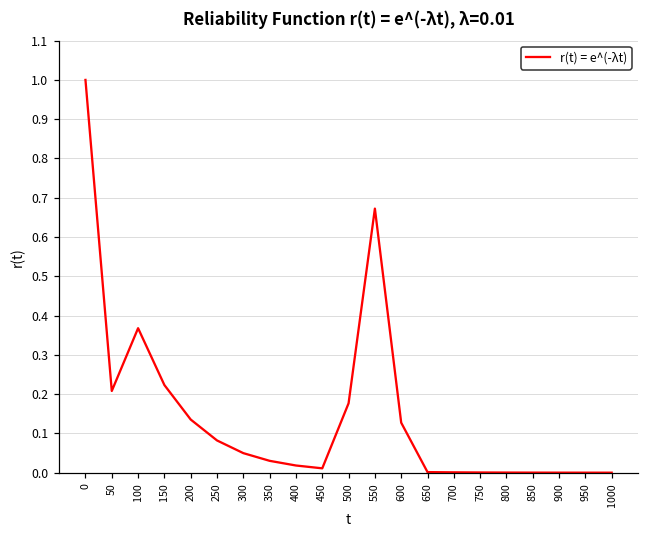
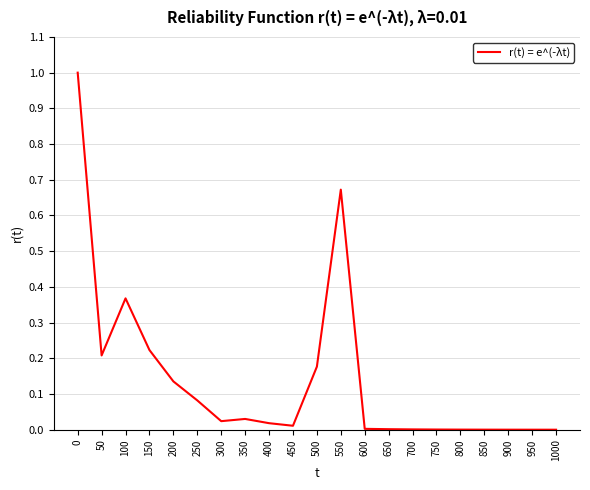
  {
    "0": 1.00,
    "50": 0.21,
    "100": 0.37,
    "150": 0.22,
    "200": 0.14,
    "250": 0.08,
-   "300": 0.05,
+   "300": 0.02,
    "350": 0.03,
    "400": 0.02,
    "450": 0.01,
    "500": 0.18,
    "550": 0.67,
-   "600": 0.13,
+   "600": 0.00,
    "650": 0.00,
    "700": 0.00,
    "750": 0.00,
    "800": 0.00,
    "850": 0.00,
    "900": 0.00,
    "950": 0.00,
    "1000": 0.00
  }
